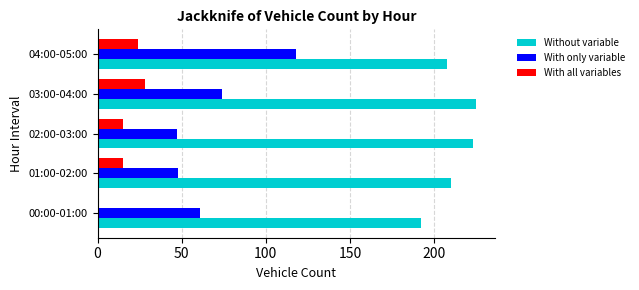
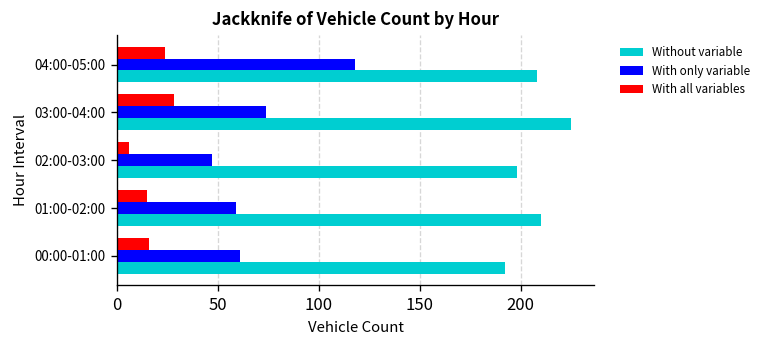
  {
    "Without variable": {
      "04:00-05:00": 208,
      "03:00-04:00": 225,
-     "02:00-03:00": 223,
+     "02:00-03:00": 198,
      "01:00-02:00": 210,
      "00:00-01:00": 192
    },
    "With only variable": {
      "04:00-05:00": 118,
      "03:00-04:00": 74,
      "02:00-03:00": 47,
-     "01:00-02:00": 48,
+     "01:00-02:00": 59,
      "00:00-01:00": 61
    },
    "With all variables": {
      "04:00-05:00": 24,
      "03:00-04:00": 28,
-     "02:00-03:00": 15,
+     "02:00-03:00": 6,
      "01:00-02:00": 15,
-     "00:00-01:00": 1
+     "00:00-01:00": 16
    }
  }
